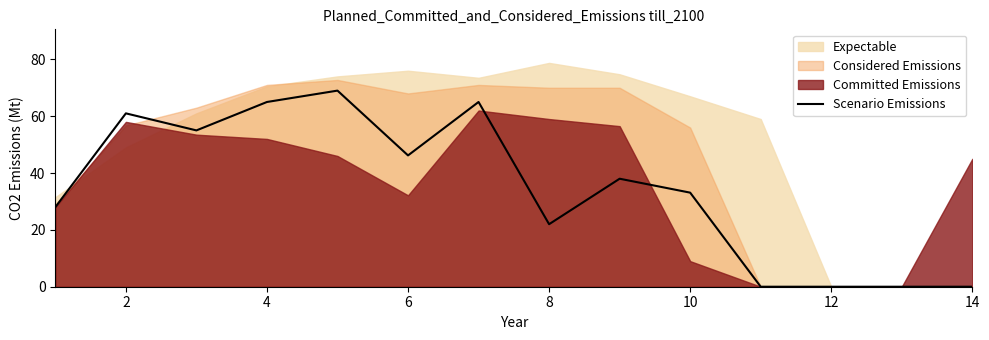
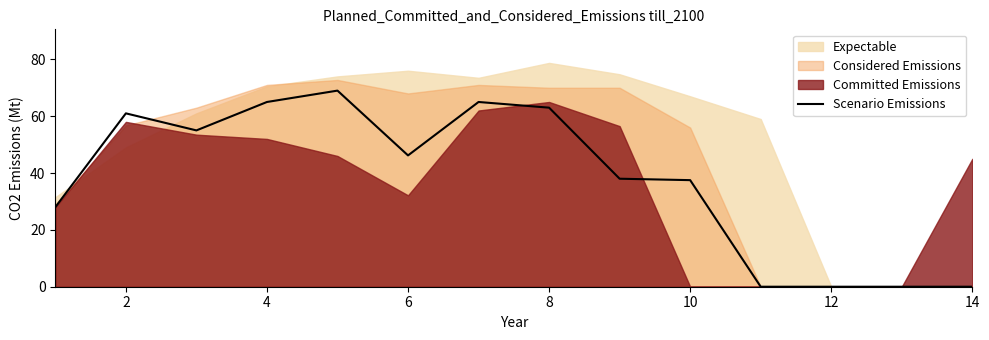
  {
    "Scenario Emissions": {
      "2": 61,
      "4": 65,
      "6": 46,
-     "8": 22,
-     "10": 33
+     "8": 63,
+     "10": 38
    },
    "Committed Emissions": {
      "2": 58,
      "4": 52,
      "6": 32,
-     "8": 59,
-     "10": 9,
+     "8": 65,
+     "10": 0,
      "14": 45
    }
  }
